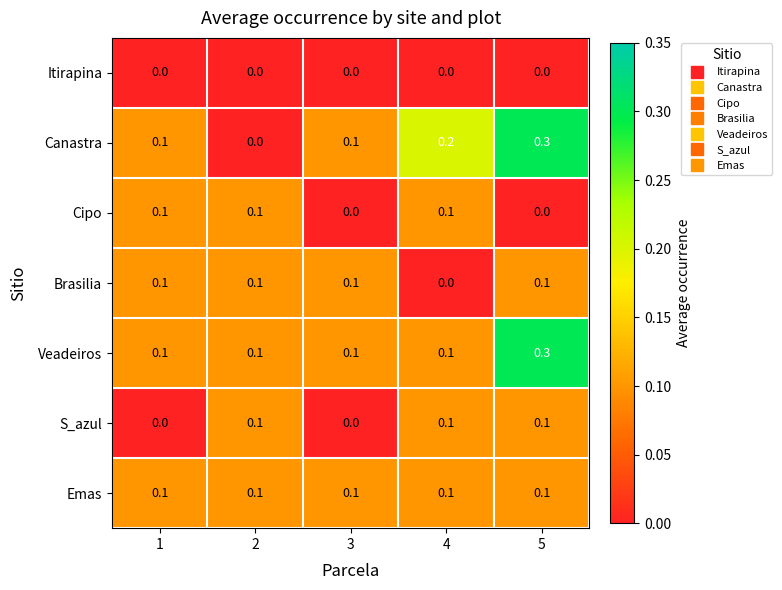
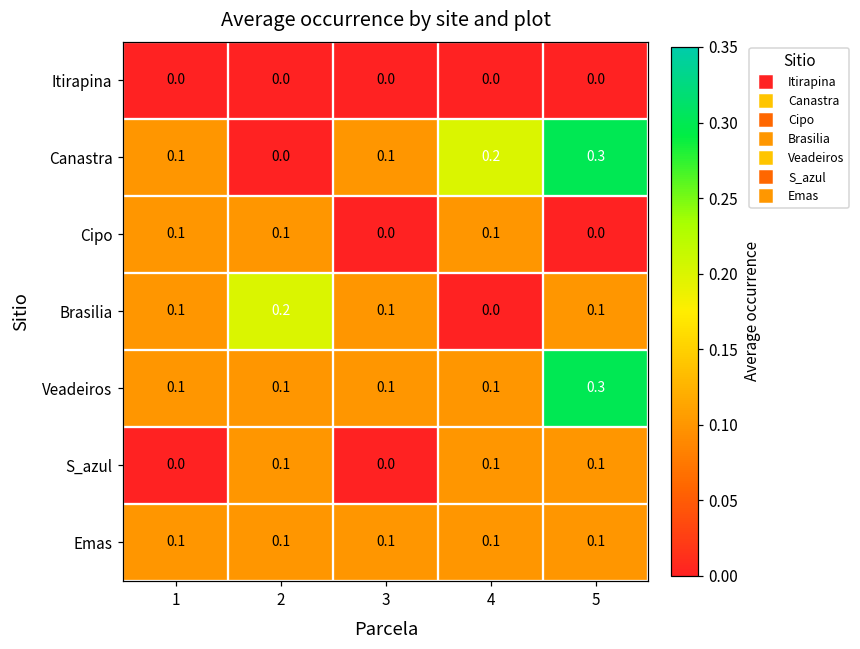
  {
    "Itirapina": {
      "1": 0.0,
      "2": 0.0,
      "3": 0.0,
      "4": 0.0,
      "5": 0.0
    },
    "Canastra": {
      "1": 0.1,
      "2": 0.0,
      "3": 0.1,
      "4": 0.2,
      "5": 0.3
    },
    "Cipo": {
      "1": 0.1,
      "2": 0.1,
      "3": 0.0,
      "4": 0.1,
      "5": 0.0
    },
    "Brasilia": {
      "1": 0.1,
-     "2": 0.1,
+     "2": 0.2,
      "3": 0.1,
      "4": 0.0,
      "5": 0.1
    },
    "Veadeiros": {
      "1": 0.1,
      "2": 0.1,
      "3": 0.1,
      "4": 0.1,
      "5": 0.3
    },
    "S_azul": {
      "1": 0.0,
      "2": 0.1,
      "3": 0.0,
      "4": 0.1,
      "5": 0.1
    },
    "Emas": {
      "1": 0.1,
      "2": 0.1,
      "3": 0.1,
      "4": 0.1,
      "5": 0.1
    }
  }
